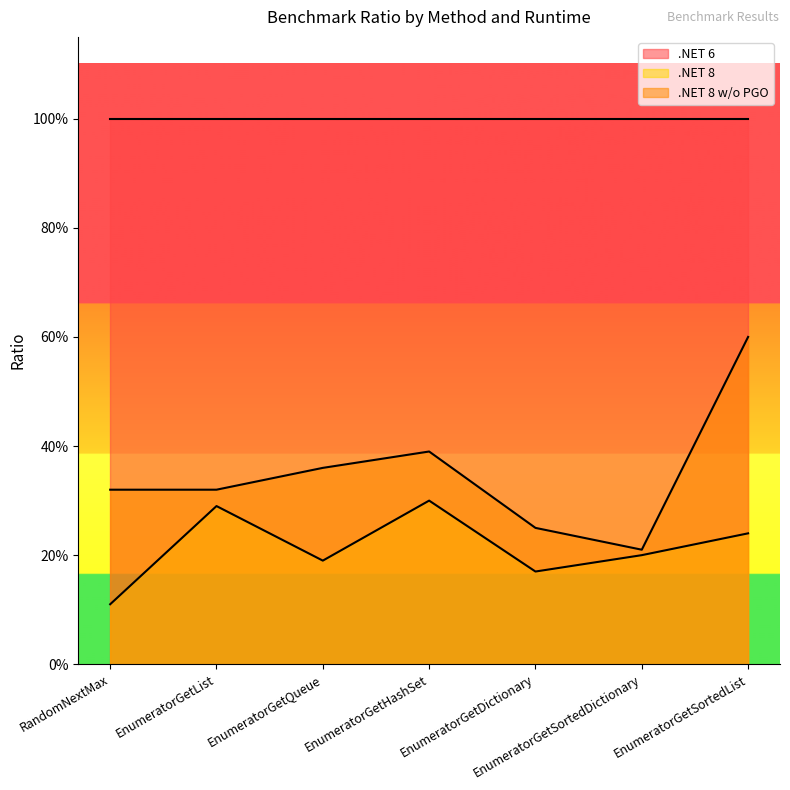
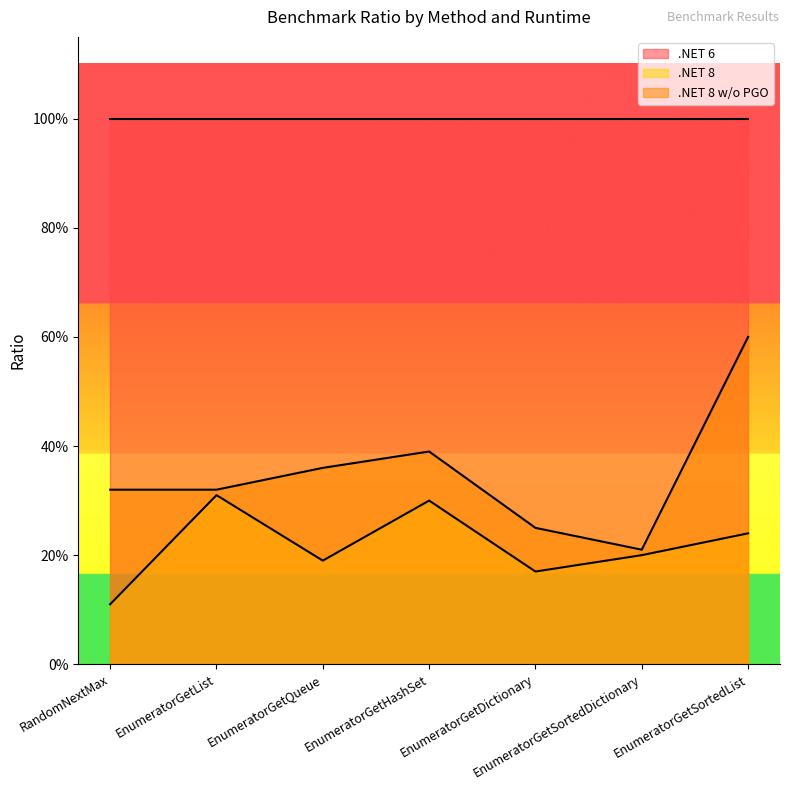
  {
    ".NET 6": {
      "RandomNextMax": "100%",
      "EnumeratorGetList": "100%",
      "EnumeratorGetQueue": "100%",
      "EnumeratorGetHashSet": "100%",
      "EnumeratorGetDictionary": "100%",
      "EnumeratorGetSortedDictionary": "100%",
      "EnumeratorGetSortedList": "100%"
    },
    ".NET 8": {
      "RandomNextMax": "11%",
-     "EnumeratorGetList": "29%",
+     "EnumeratorGetList": "31%",
      "EnumeratorGetQueue": "19%",
      "EnumeratorGetHashSet": "30%",
      "EnumeratorGetDictionary": "17%",
      "EnumeratorGetSortedDictionary": "20%",
      "EnumeratorGetSortedList": "24%"
    },
    ".NET 8 w/o PGO": {
      "RandomNextMax": "32%",
      "EnumeratorGetList": "32%",
      "EnumeratorGetQueue": "36%",
      "EnumeratorGetHashSet": "39%",
      "EnumeratorGetDictionary": "25%",
      "EnumeratorGetSortedDictionary": "21%",
      "EnumeratorGetSortedList": "60%"
    }
  }
